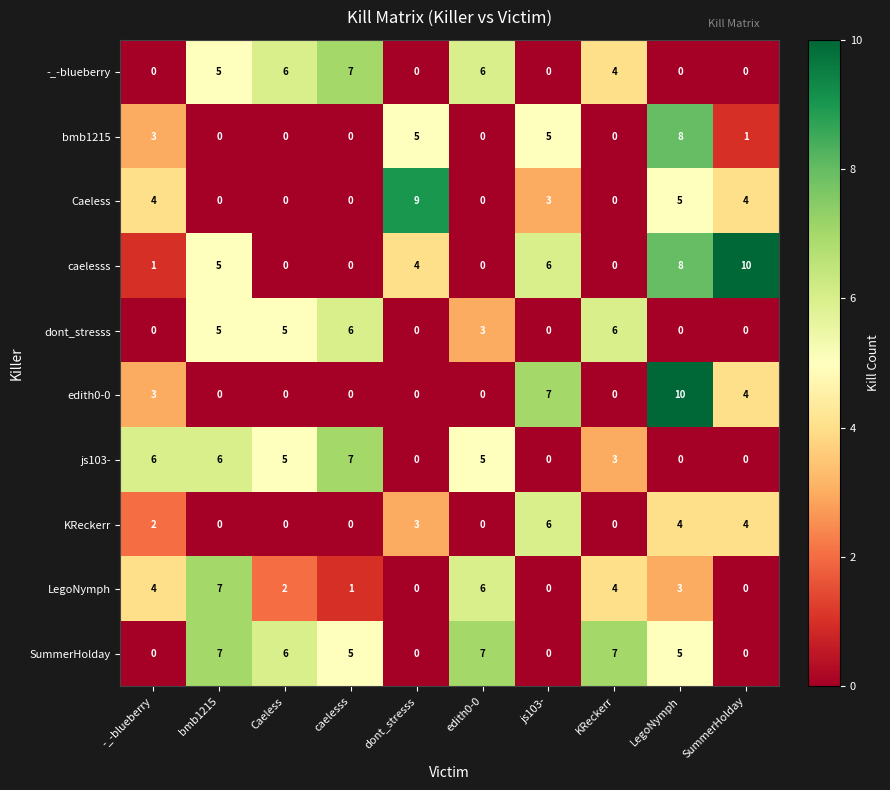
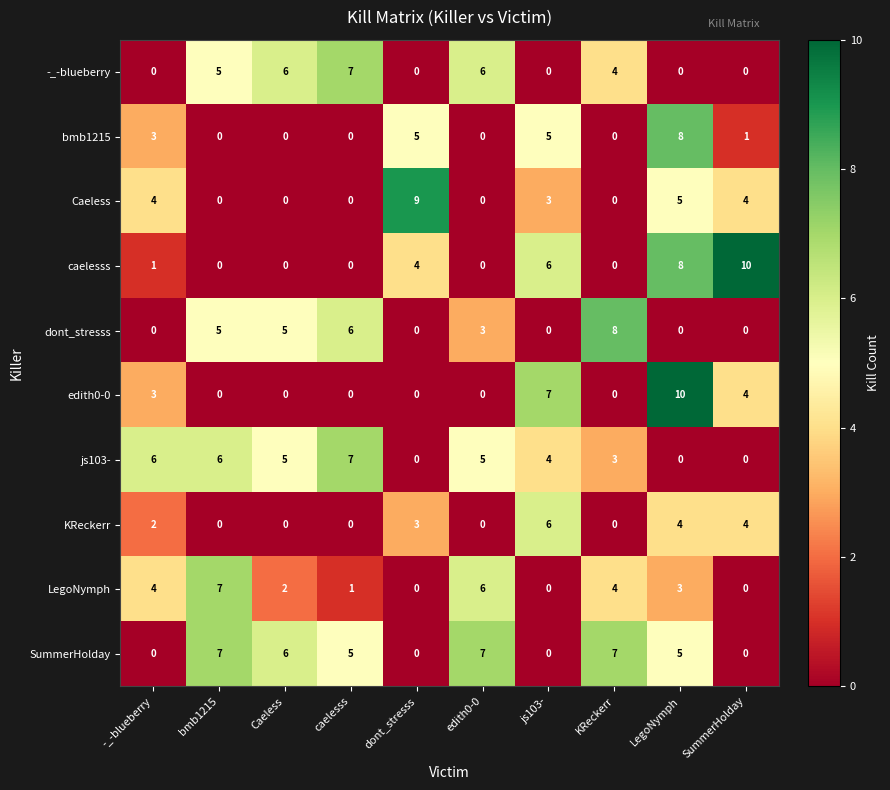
  {
    "-_-blueberry": {
      "-_-blueberry": 0,
      "bmb1215": 5,
      "Caeless": 6,
      "caelesss": 7,
      "dont_stresss": 0,
      "edith0-0": 6,
      "js103-": 0,
      "KReckerr": 4,
      "LegoNymph": 0,
      "SummerHolday": 0
    },
    "bmb1215": {
      "-_-blueberry": 3,
      "bmb1215": 0,
      "Caeless": 0,
      "caelesss": 0,
      "dont_stresss": 5,
      "edith0-0": 0,
      "js103-": 5,
      "KReckerr": 0,
      "LegoNymph": 8,
      "SummerHolday": 1
    },
    "Caeless": {
      "-_-blueberry": 4,
      "bmb1215": 0,
      "Caeless": 0,
      "caelesss": 0,
      "dont_stresss": 9,
      "edith0-0": 0,
      "js103-": 3,
      "KReckerr": 0,
      "LegoNymph": 5,
      "SummerHolday": 4
    },
    "caelesss": {
      "-_-blueberry": 1,
-     "bmb1215": 5,
+     "bmb1215": 0,
      "Caeless": 0,
      "caelesss": 0,
      "dont_stresss": 4,
      "edith0-0": 0,
      "js103-": 6,
      "KReckerr": 0,
      "LegoNymph": 8,
      "SummerHolday": 10
    },
    "dont_stresss": {
      "-_-blueberry": 0,
      "bmb1215": 5,
      "Caeless": 5,
      "caelesss": 6,
      "dont_stresss": 0,
      "edith0-0": 3,
      "js103-": 0,
-     "KReckerr": 6,
+     "KReckerr": 8,
      "LegoNymph": 0,
      "SummerHolday": 0
    },
    "edith0-0": {
      "-_-blueberry": 3,
      "bmb1215": 0,
      "Caeless": 0,
      "caelesss": 0,
      "dont_stresss": 0,
      "edith0-0": 0,
      "js103-": 7,
      "KReckerr": 0,
      "LegoNymph": 10,
      "SummerHolday": 4
    },
    "js103-": {
      "-_-blueberry": 6,
      "bmb1215": 6,
      "Caeless": 5,
      "caelesss": 7,
      "dont_stresss": 0,
      "edith0-0": 5,
-     "js103-": 0,
+     "js103-": 4,
      "KReckerr": 3,
      "LegoNymph": 0,
      "SummerHolday": 0
    },
    "KReckerr": {
      "-_-blueberry": 2,
      "bmb1215": 0,
      "Caeless": 0,
      "caelesss": 0,
      "dont_stresss": 3,
      "edith0-0": 0,
      "js103-": 6,
      "KReckerr": 0,
      "LegoNymph": 4,
      "SummerHolday": 4
    },
    "LegoNymph": {
      "-_-blueberry": 4,
      "bmb1215": 7,
      "Caeless": 2,
      "caelesss": 1,
      "dont_stresss": 0,
      "edith0-0": 6,
      "js103-": 0,
      "KReckerr": 4,
      "LegoNymph": 3,
      "SummerHolday": 0
    },
    "SummerHolday": {
      "-_-blueberry": 0,
      "bmb1215": 7,
      "Caeless": 6,
      "caelesss": 5,
      "dont_stresss": 0,
      "edith0-0": 7,
      "js103-": 0,
      "KReckerr": 7,
      "LegoNymph": 5,
      "SummerHolday": 0
    }
  }
